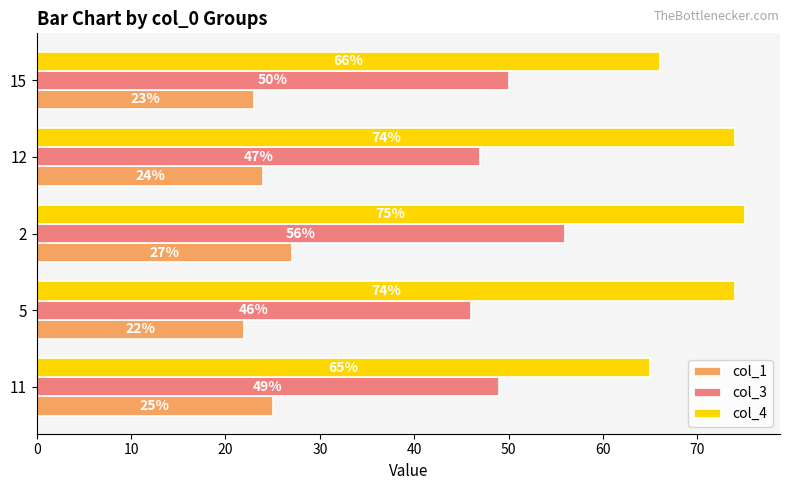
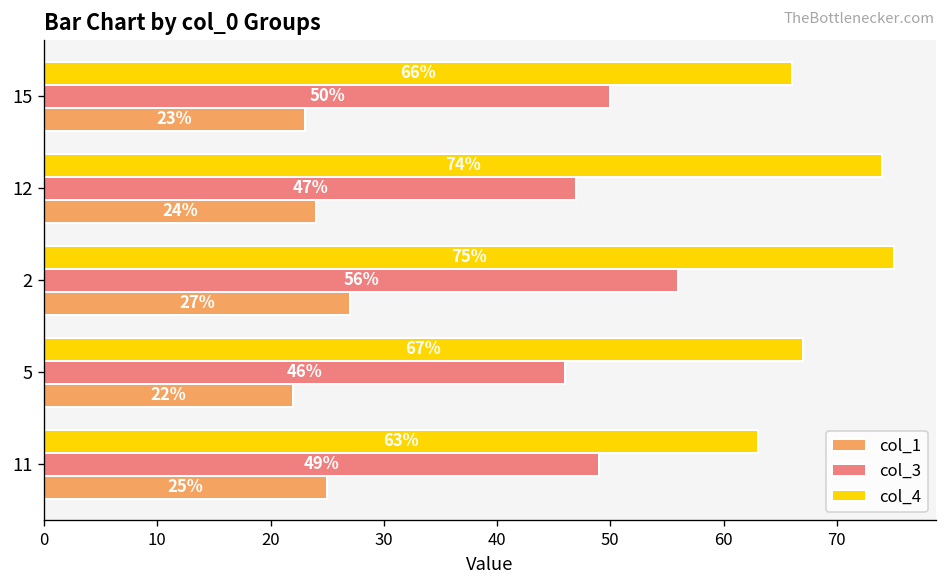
  {
    "col_4": {
      "15": "66%",
      "12": "74%",
      "2": "75%",
-     "5": "74%",
-     "11": "65%"
+     "5": "67%",
+     "11": "63%"
    }
  }
